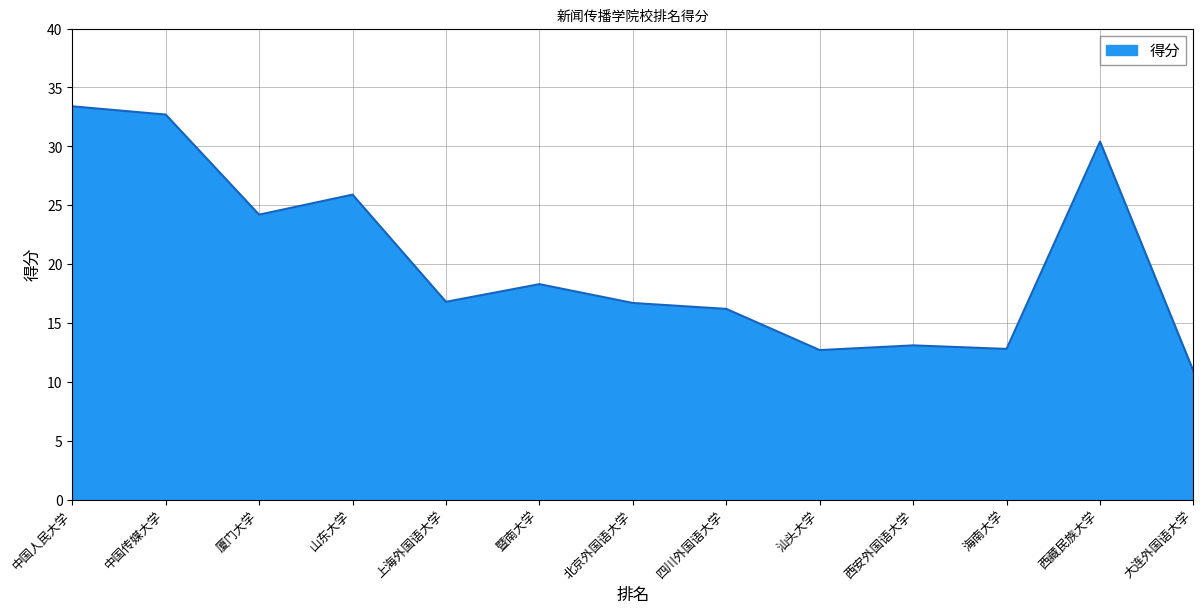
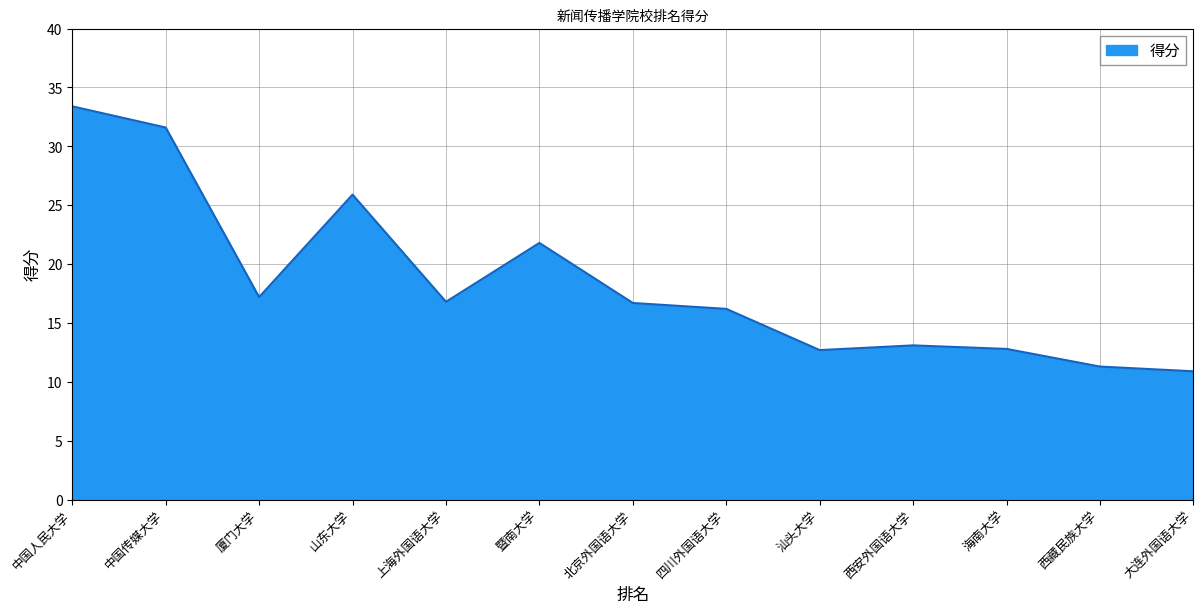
  {
    "中国人民大学": 33.4,
-   "中国传媒大学": 32.7,
-   "厦门大学": 24.2,
+   "中国传媒大学": 31.6,
+   "厦门大学": 17.2,
    "山东大学": 25.9,
    "上海外国语大学": 16.8,
-   "暨南大学": 18.3,
+   "暨南大学": 21.8,
    "北京外国语大学": 16.7,
    "四川外国语大学": 16.2,
    "汕头大学": 12.7,
    "西安外国语大学": 13.1,
    "海南大学": 12.8,
-   "西藏民族大学": 30.4,
+   "西藏民族大学": 11.3,
    "大连外国语大学": 10.9
  }
